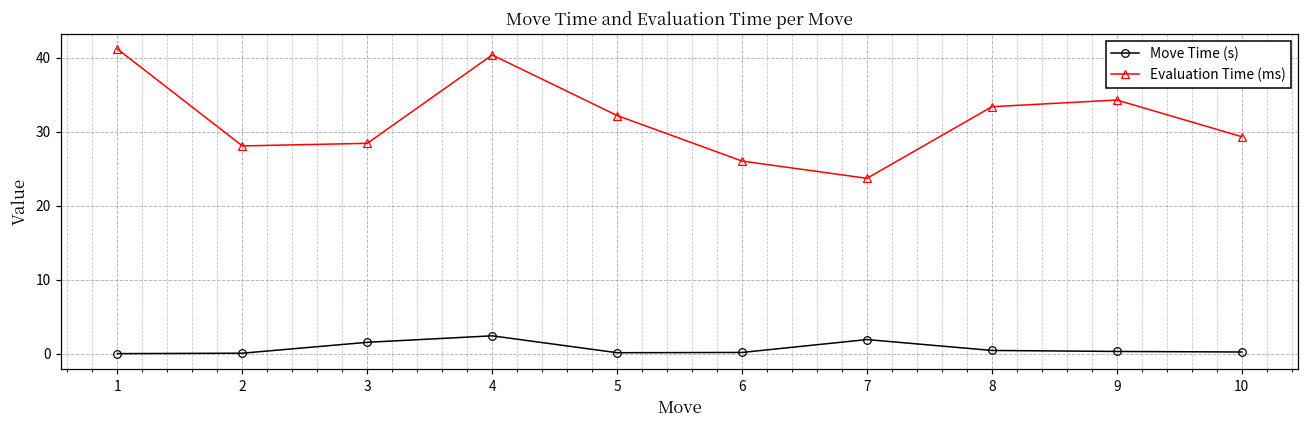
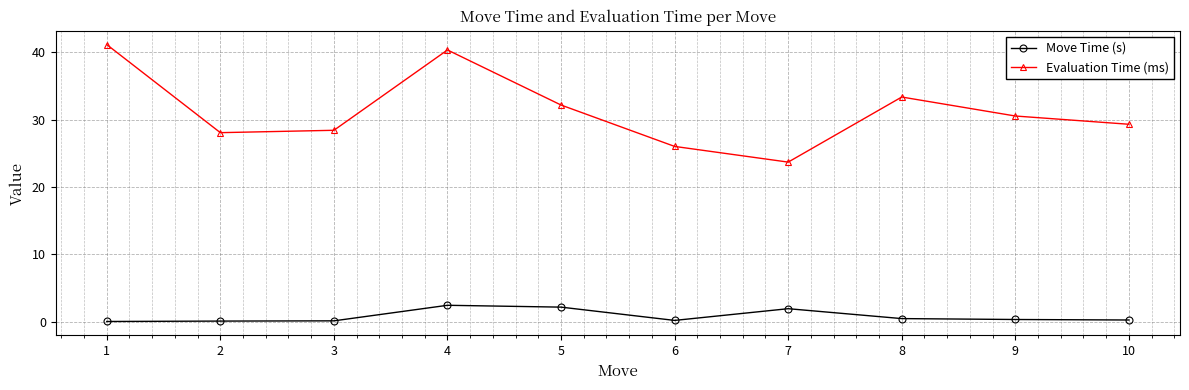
  {
    "Move Time (s)": {
      "1": 0,
      "2": 0,
-     "3": 2,
+     "3": 0,
      "4": 2,
-     "5": 0,
+     "5": 2,
      "6": 0,
      "7": 2,
      "8": 0,
      "9": 0,
      "10": 0
    },
    "Evaluation Time (ms)": {
      "1": 41,
      "2": 28,
      "3": 28,
      "4": 40,
      "5": 32,
      "6": 26,
      "7": 24,
      "8": 33,
-     "9": 34,
+     "9": 31,
      "10": 29
    }
  }
